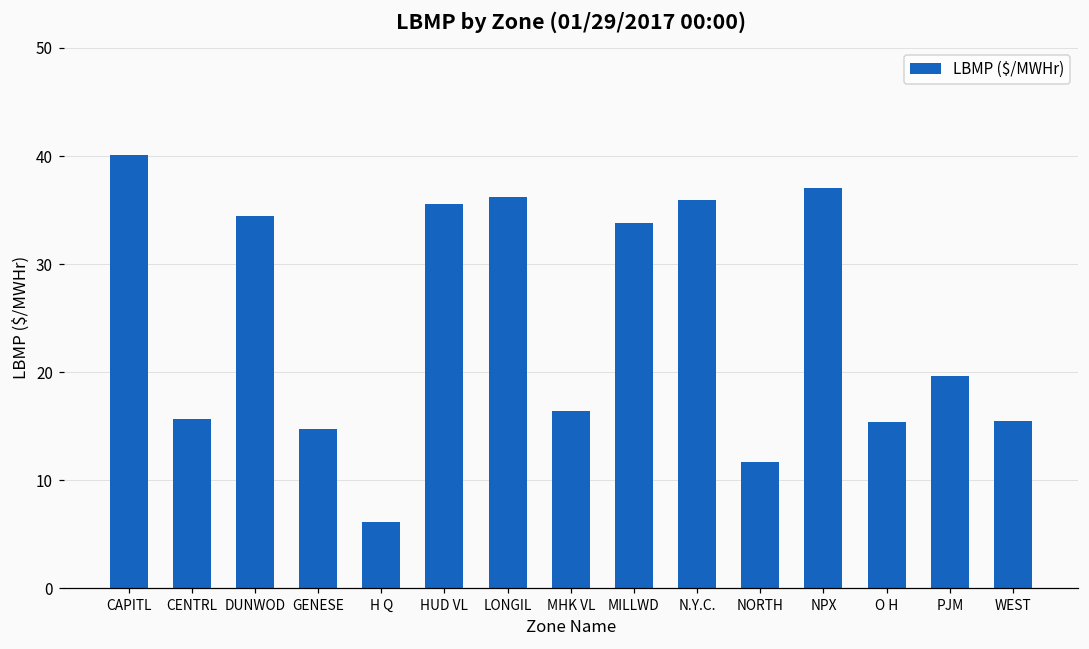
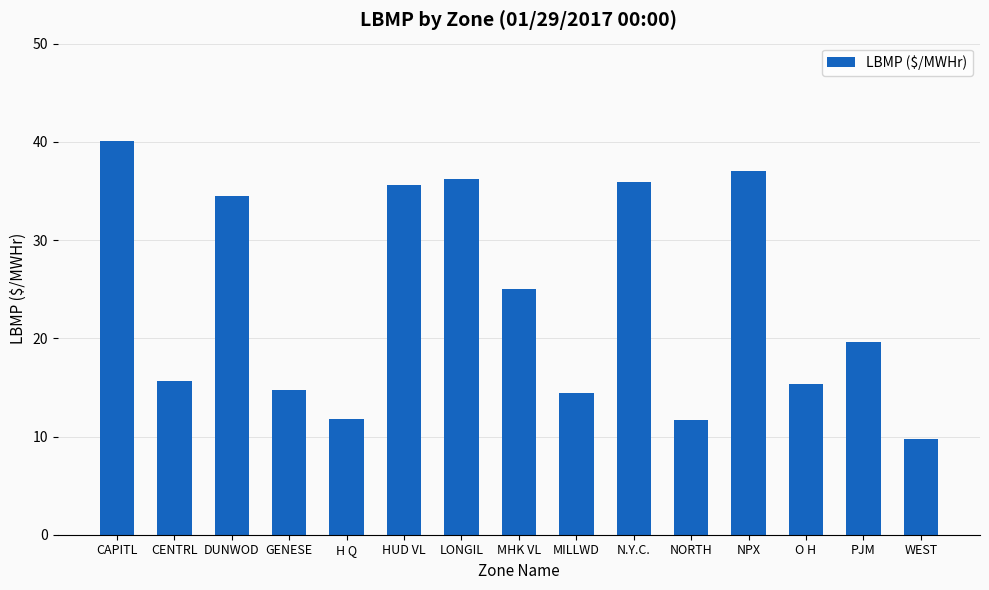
  {
    "CAPITL": 40,
    "CENTRL": 16,
    "DUNWOD": 34,
    "GENESE": 15,
-   "H Q": 6,
+   "H Q": 12,
    "HUD VL": 36,
    "LONGIL": 36,
-   "MHK VL": 16,
-   "MILLWD": 34,
+   "MHK VL": 25,
+   "MILLWD": 14,
    "N.Y.C.": 36,
    "NORTH": 12,
    "NPX": 37,
    "O H": 15,
    "PJM": 20,
-   "WEST": 16
+   "WEST": 10
  }
